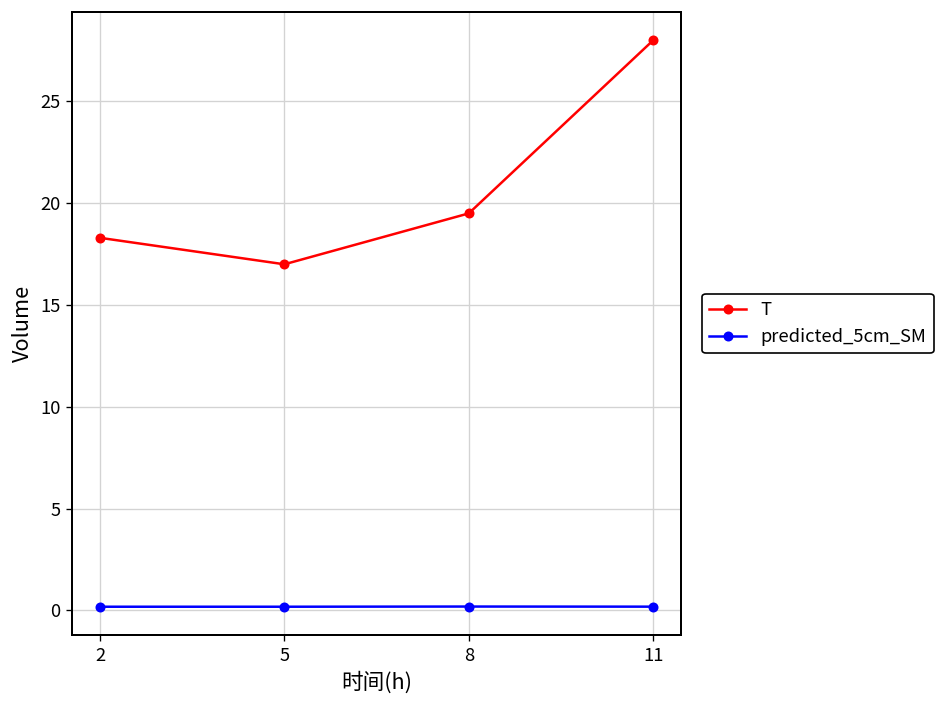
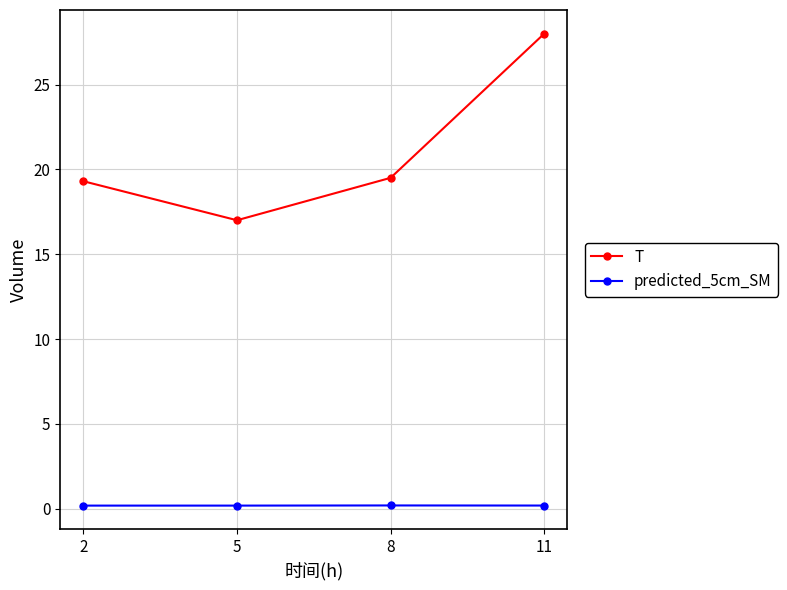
  {
    "T": {
-     "2": 18.3,
+     "2": 19.3,
      "5": 17.0,
      "8": 19.5,
      "11": 28.0
    },
    "predicted_5cm_SM": {
      "2": 0.2,
      "5": 0.2,
      "8": 0.2,
      "11": 0.2
    }
  }
